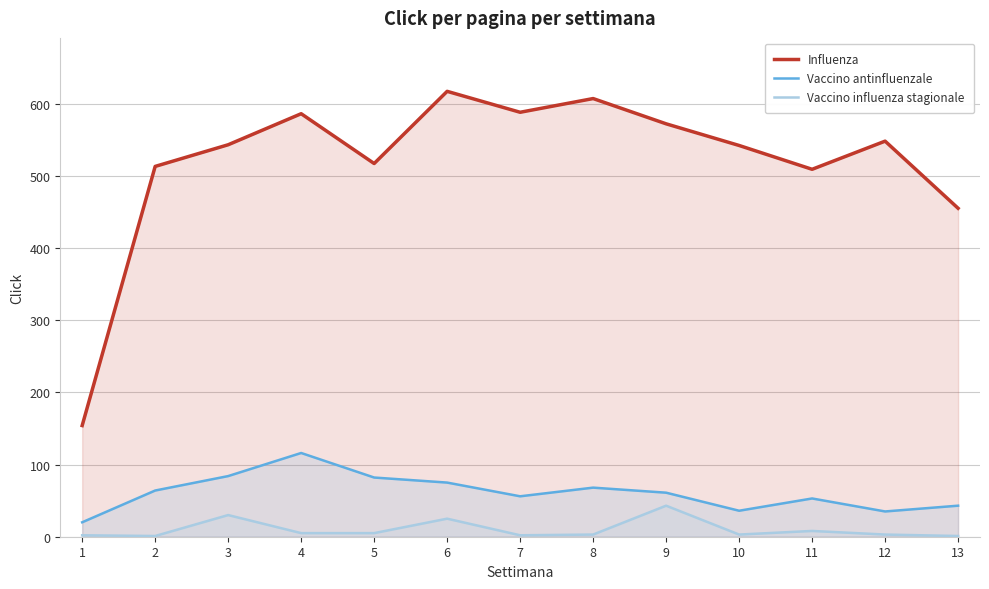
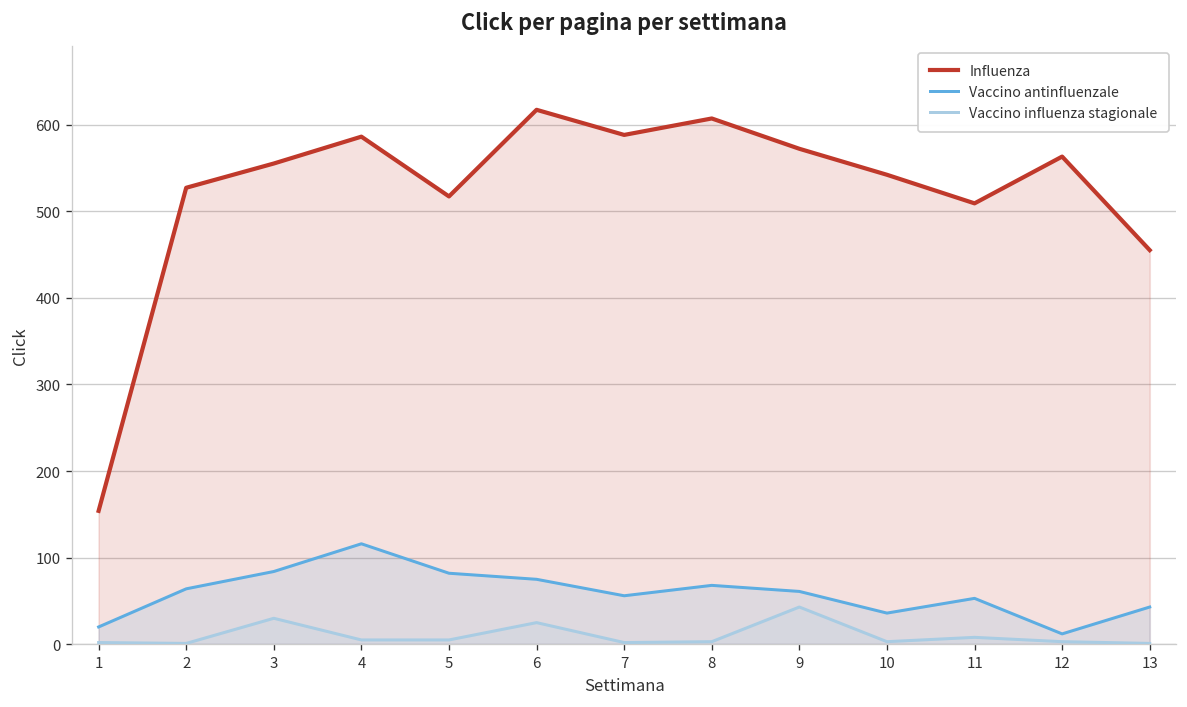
  {
    "Influenza": {
      "1": 150,
-     "2": 510,
-     "3": 540,
+     "2": 530,
+     "3": 560,
      "4": 590,
      "5": 520,
      "6": 620,
      "7": 590,
      "8": 610,
      "9": 570,
      "10": 540,
      "11": 510,
-     "12": 550,
+     "12": 560,
      "13": 460
    },
    "Vaccino antinfluenzale": {
      "1": 20,
      "2": 60,
      "3": 80,
      "4": 120,
      "5": 80,
      "6": 80,
      "7": 60,
      "8": 70,
      "9": 60,
      "10": 40,
      "11": 50,
-     "12": 40,
+     "12": 10,
      "13": 40
    },
    "Vaccino influenza stagionale": {
      "1": 0,
      "2": 0,
      "3": 30,
      "4": 10,
      "5": 10,
      "6": 30,
      "7": 0,
      "8": 0,
      "9": 40,
      "10": 0,
      "11": 10,
      "12": 0,
      "13": 0
    }
  }
